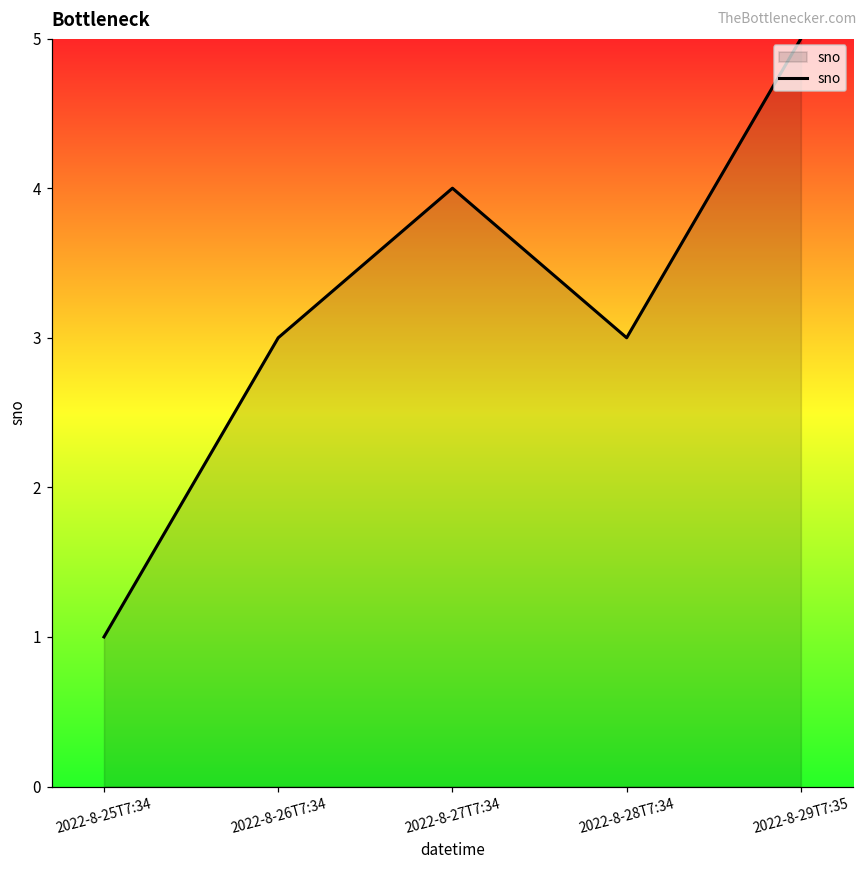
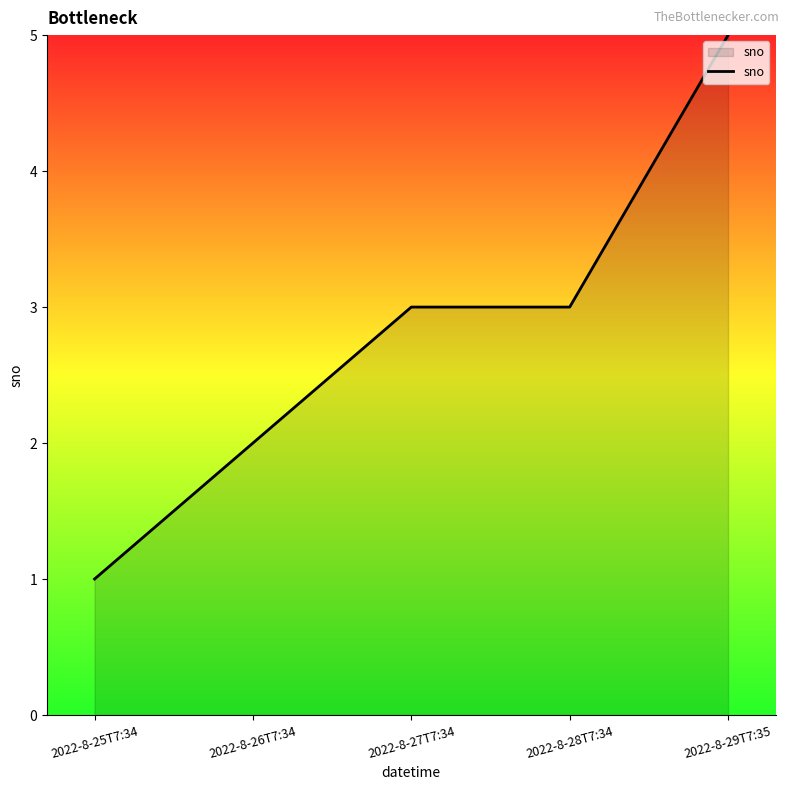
  {
    "2022-8-25T7:34": 1,
-   "2022-8-26T7:34": 3,
-   "2022-8-27T7:34": 4,
+   "2022-8-26T7:34": 2,
+   "2022-8-27T7:34": 3,
    "2022-8-28T7:34": 3,
    "2022-8-29T7:35": 5
  }
